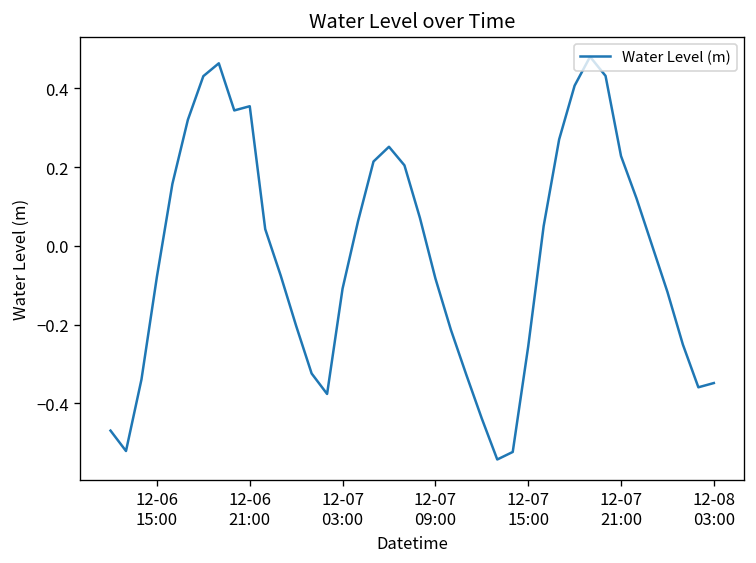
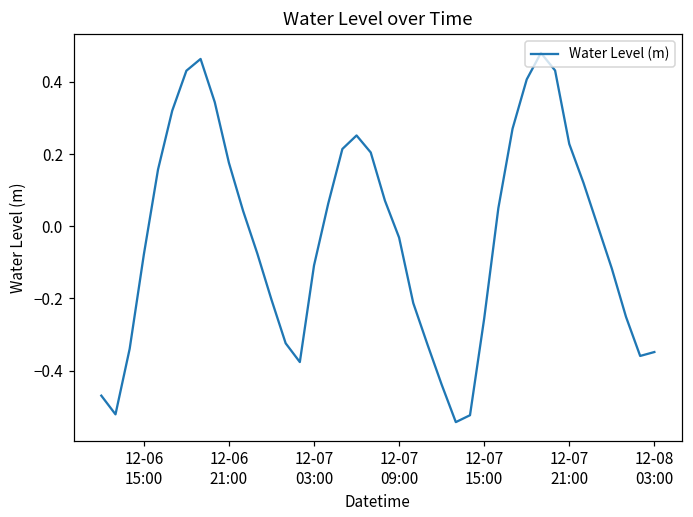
  {
    "12-06 15:00": -0.08,
-   "12-06 21:00": 0.35,
+   "12-06 21:00": 0.18,
    "12-07 03:00": -0.11,
-   "12-07 09:00": -0.08,
+   "12-07 09:00": -0.03,
    "12-07 15:00": -0.26,
    "12-07 21:00": 0.23,
    "12-08 03:00": -0.35
  }
